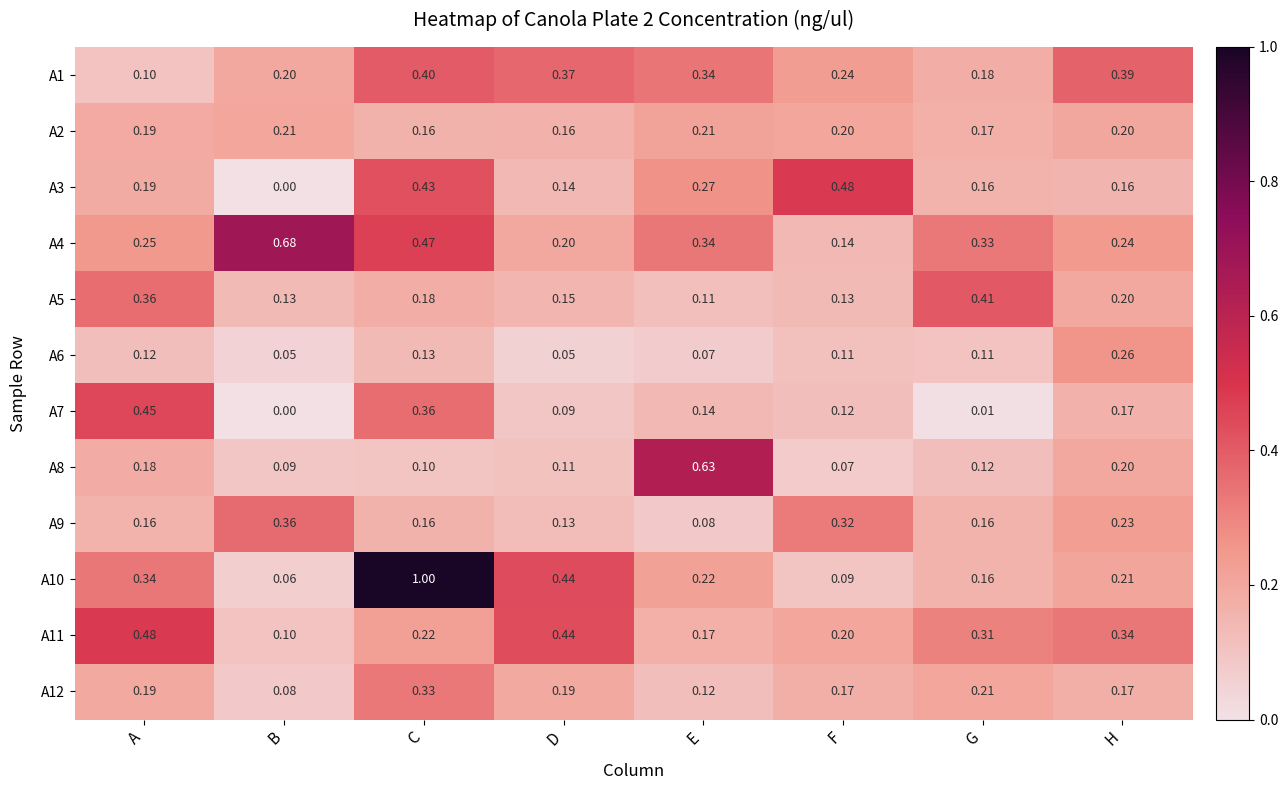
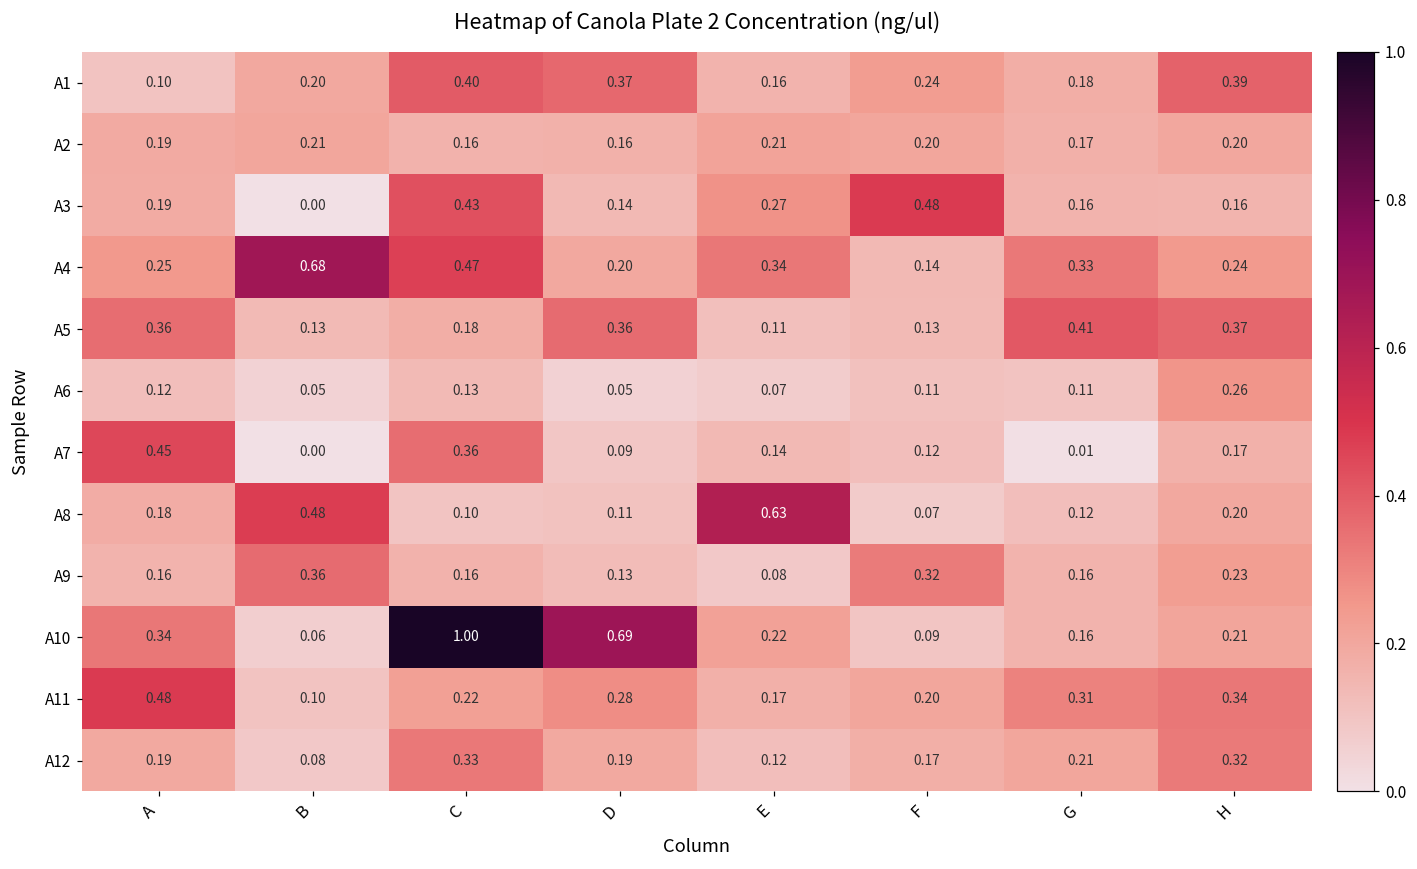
  {
    "A1": {
      "A": 0.10,
      "B": 0.20,
      "C": 0.40,
      "D": 0.37,
-     "E": 0.34,
+     "E": 0.16,
      "F": 0.24,
      "G": 0.18,
      "H": 0.39
    },
    "A2": {
      "A": 0.19,
      "B": 0.21,
      "C": 0.16,
      "D": 0.16,
      "E": 0.21,
      "F": 0.20,
      "G": 0.17,
      "H": 0.20
    },
    "A3": {
      "A": 0.19,
      "B": 0.00,
      "C": 0.43,
      "D": 0.14,
      "E": 0.27,
      "F": 0.48,
      "G": 0.16,
      "H": 0.16
    },
    "A4": {
      "A": 0.25,
      "B": 0.68,
      "C": 0.47,
      "D": 0.20,
      "E": 0.34,
      "F": 0.14,
      "G": 0.33,
      "H": 0.24
    },
    "A5": {
      "A": 0.36,
      "B": 0.13,
      "C": 0.18,
-     "D": 0.15,
+     "D": 0.36,
      "E": 0.11,
      "F": 0.13,
      "G": 0.41,
-     "H": 0.20
+     "H": 0.37
    },
    "A6": {
      "A": 0.12,
      "B": 0.05,
      "C": 0.13,
      "D": 0.05,
      "E": 0.07,
      "F": 0.11,
      "G": 0.11,
      "H": 0.26
    },
    "A7": {
      "A": 0.45,
      "B": 0.00,
      "C": 0.36,
      "D": 0.09,
      "E": 0.14,
      "F": 0.12,
      "G": 0.01,
      "H": 0.17
    },
    "A8": {
      "A": 0.18,
-     "B": 0.09,
+     "B": 0.48,
      "C": 0.10,
      "D": 0.11,
      "E": 0.63,
      "F": 0.07,
      "G": 0.12,
      "H": 0.20
    },
    "A9": {
      "A": 0.16,
      "B": 0.36,
      "C": 0.16,
      "D": 0.13,
      "E": 0.08,
      "F": 0.32,
      "G": 0.16,
      "H": 0.23
    },
    "A10": {
      "A": 0.34,
      "B": 0.06,
      "C": 1.00,
-     "D": 0.44,
+     "D": 0.69,
      "E": 0.22,
      "F": 0.09,
      "G": 0.16,
      "H": 0.21
    },
    "A11": {
      "A": 0.48,
      "B": 0.10,
      "C": 0.22,
-     "D": 0.44,
+     "D": 0.28,
      "E": 0.17,
      "F": 0.20,
      "G": 0.31,
      "H": 0.34
    },
    "A12": {
      "A": 0.19,
      "B": 0.08,
      "C": 0.33,
      "D": 0.19,
      "E": 0.12,
      "F": 0.17,
      "G": 0.21,
-     "H": 0.17
+     "H": 0.32
    }
  }
